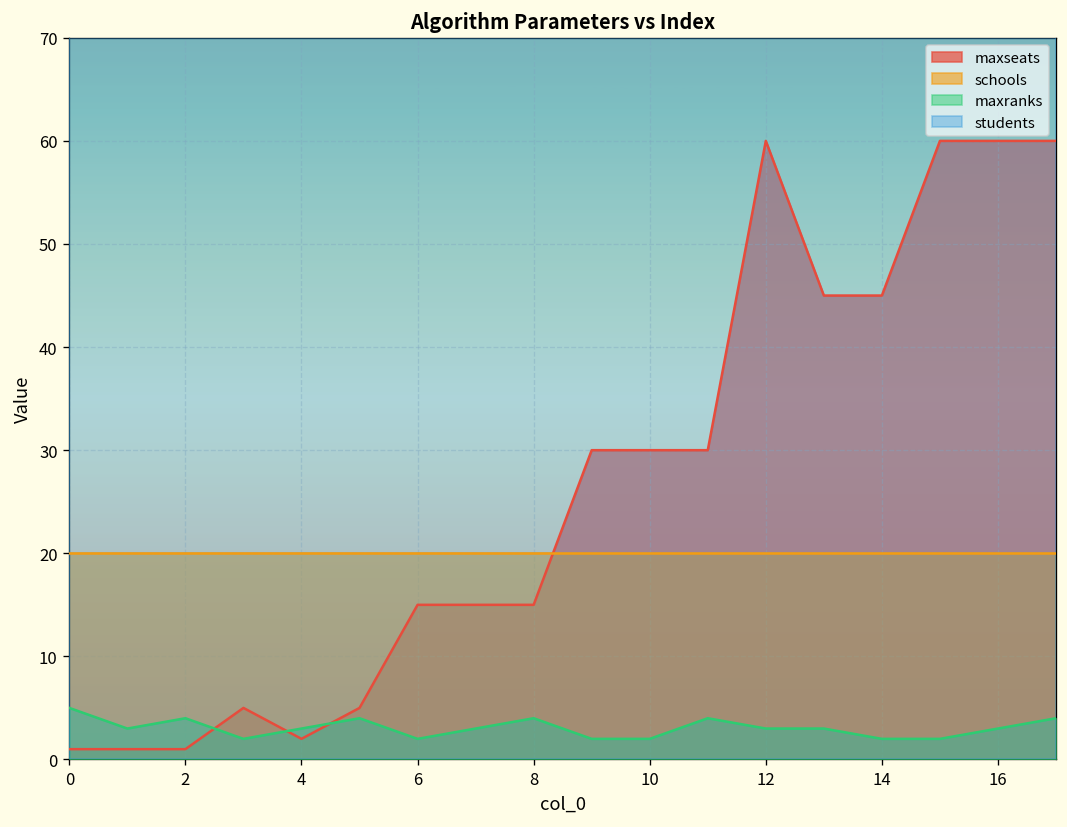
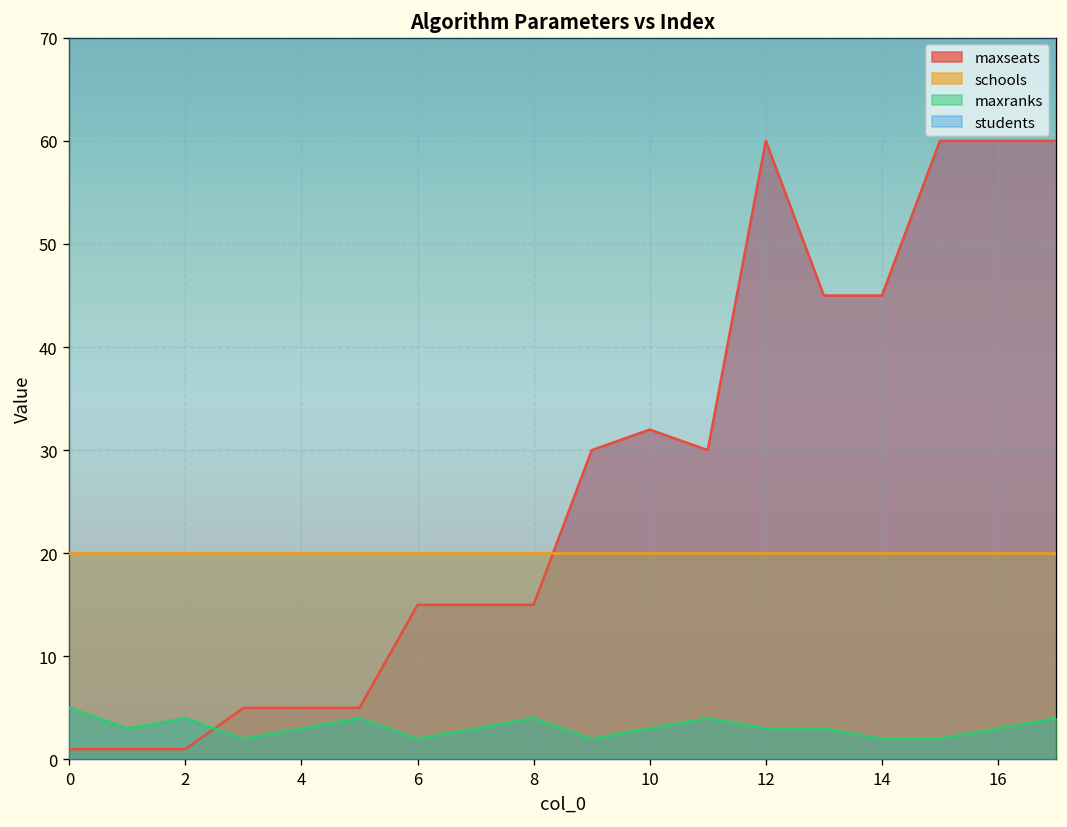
  {
    "maxseats": {
      "0": 1,
      "2": 1,
-     "4": 2,
+     "4": 5,
      "6": 15,
      "8": 15,
-     "10": 30,
+     "10": 32,
      "12": 60,
      "14": 45
    },
    "schools": {
      "0": 20,
      "2": 20,
      "4": 20,
      "6": 20,
      "8": 20,
      "10": 20,
      "12": 20,
      "14": 20,
      "16": 20
    },
    "maxranks": {
      "0": 5,
      "2": 4,
      "4": 3,
      "6": 2,
      "8": 4,
-     "10": 2,
+     "10": 3,
      "12": 3,
      "14": 2,
      "16": 3
    }
  }
